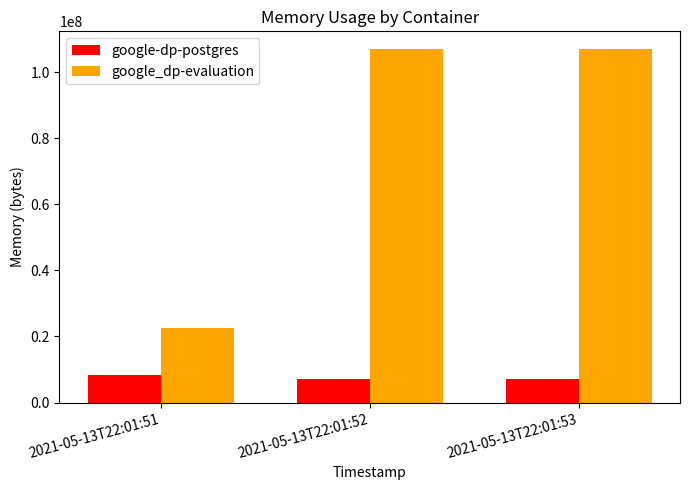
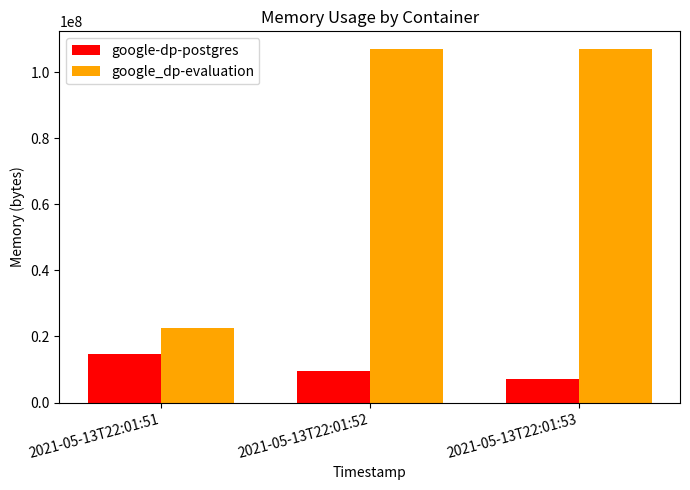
  {
    "google-dp-postgres": {
-     "2021-05-13T22:01:51": 8000000,
-     "2021-05-13T22:01:52": 7000000,
+     "2021-05-13T22:01:51": 15000000,
+     "2021-05-13T22:01:52": 10000000,
      "2021-05-13T22:01:53": 7000000
    },
    "google_dp-evaluation": {
      "2021-05-13T22:01:51": 23000000,
      "2021-05-13T22:01:52": 107000000,
      "2021-05-13T22:01:53": 107000000
    }
  }
